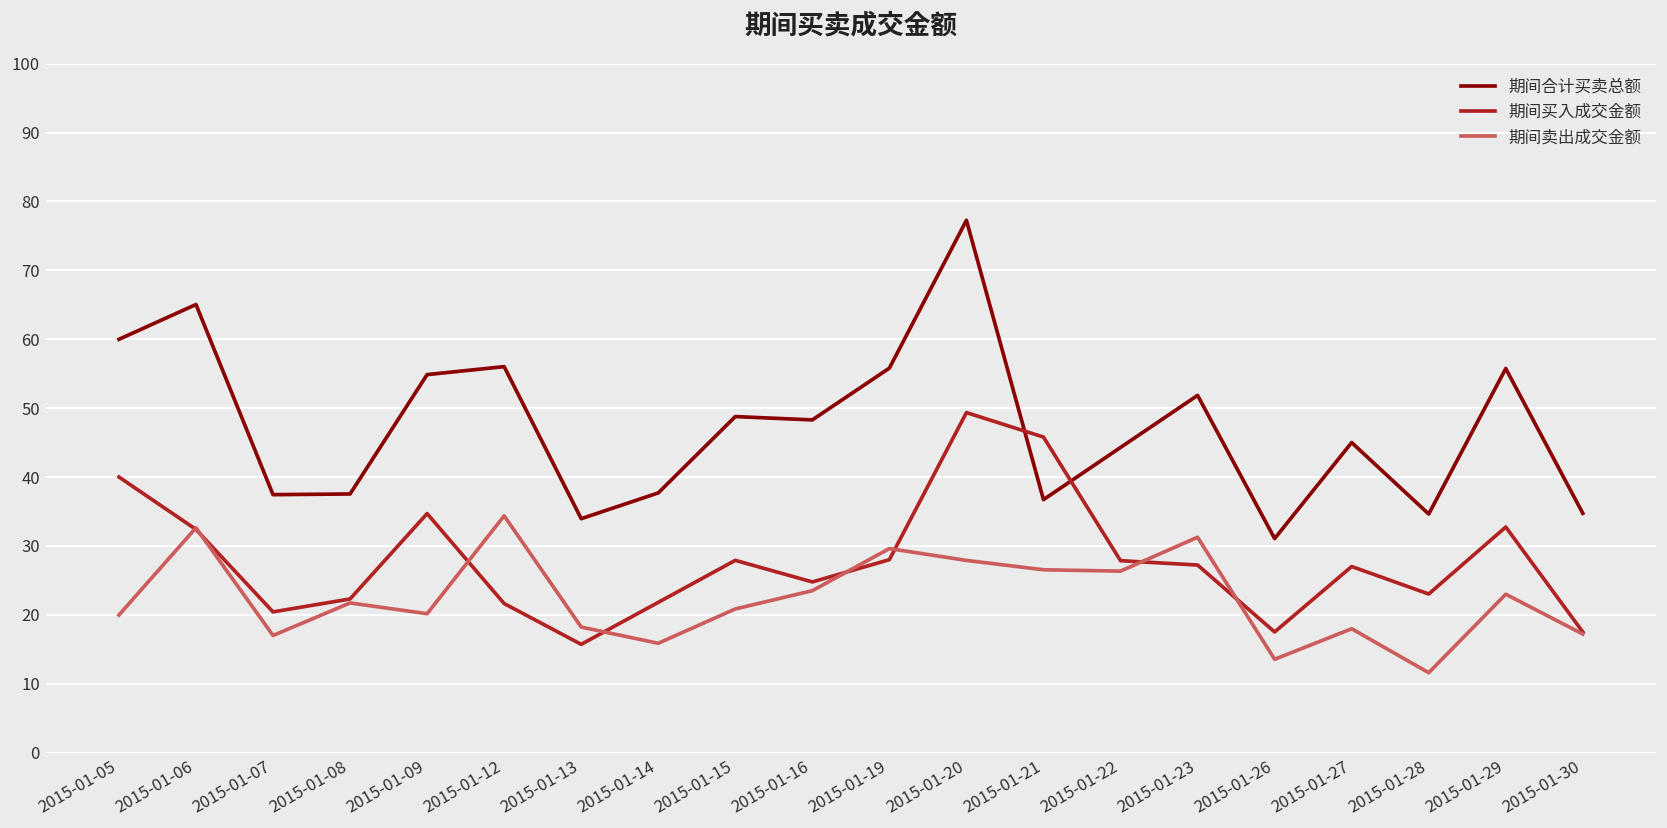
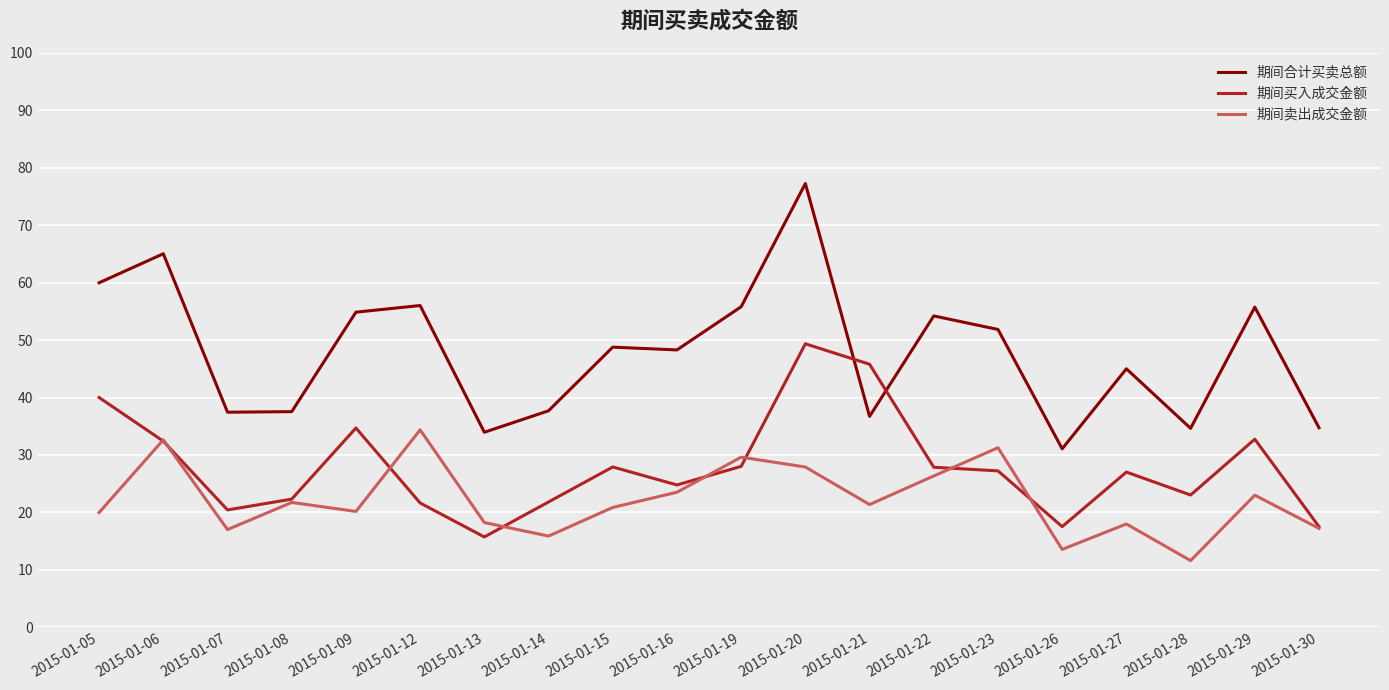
  {
    "期间合计买卖总额": {
      "2015-01-05": 60,
      "2015-01-06": 65,
      "2015-01-07": 37,
      "2015-01-08": 38,
      "2015-01-09": 55,
      "2015-01-12": 56,
      "2015-01-13": 34,
      "2015-01-14": 38,
      "2015-01-15": 49,
      "2015-01-16": 48,
      "2015-01-19": 56,
      "2015-01-20": 77,
      "2015-01-21": 37,
-     "2015-01-22": 44,
+     "2015-01-22": 54,
      "2015-01-23": 52,
      "2015-01-26": 31,
      "2015-01-27": 45,
      "2015-01-28": 35,
      "2015-01-29": 56,
      "2015-01-30": 35
    },
    "期间买入成交金额": {
      "2015-01-05": 40,
      "2015-01-07": 20,
      "2015-01-08": 22,
      "2015-01-09": 35,
      "2015-01-12": 22,
      "2015-01-13": 16,
      "2015-01-14": 22,
      "2015-01-15": 28,
      "2015-01-16": 25,
      "2015-01-19": 28,
      "2015-01-20": 49,
      "2015-01-21": 46,
      "2015-01-22": 28,
      "2015-01-23": 27,
      "2015-01-26": 18,
      "2015-01-27": 27,
      "2015-01-28": 23,
      "2015-01-29": 33
    },
    "期间卖出成交金额": {
      "2015-01-05": 20,
      "2015-01-07": 17,
      "2015-01-08": 22,
      "2015-01-09": 20,
      "2015-01-12": 34,
      "2015-01-13": 18,
      "2015-01-14": 16,
      "2015-01-15": 21,
      "2015-01-16": 24,
      "2015-01-19": 30,
      "2015-01-20": 28,
-     "2015-01-21": 27,
+     "2015-01-21": 21,
      "2015-01-22": 26,
      "2015-01-23": 31,
      "2015-01-26": 14,
      "2015-01-27": 18,
      "2015-01-28": 12,
      "2015-01-29": 23
    }
  }
